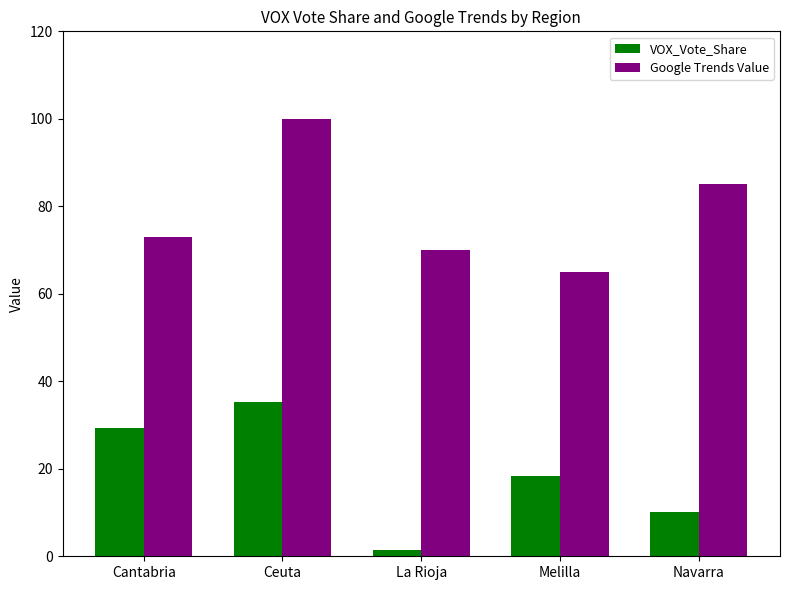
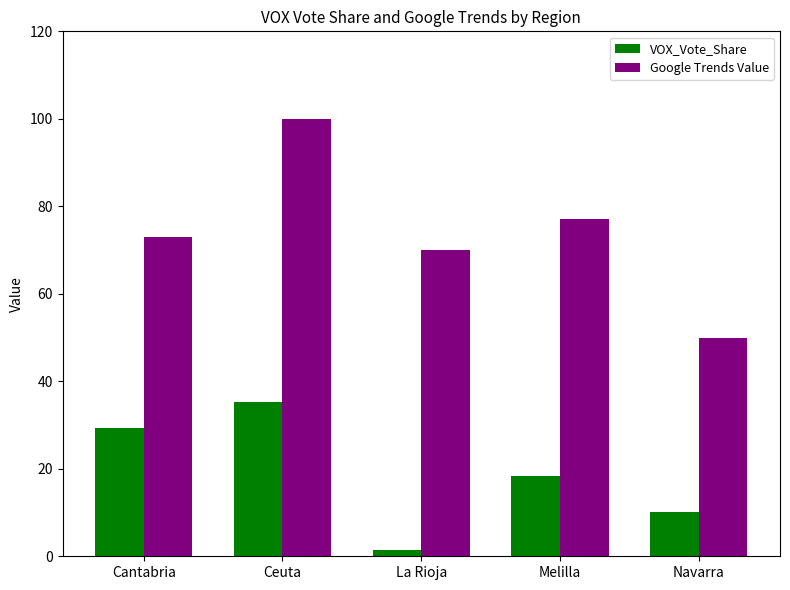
  {
    "VOX_Vote_Share": {
      "Cantabria": 29,
      "Ceuta": 35,
      "La Rioja": 1,
      "Melilla": 18,
      "Navarra": 10
    },
    "Google Trends Value": {
      "Cantabria": 73,
      "Ceuta": 100,
      "La Rioja": 70,
-     "Melilla": 65,
-     "Navarra": 85
+     "Melilla": 77,
+     "Navarra": 50
    }
  }
